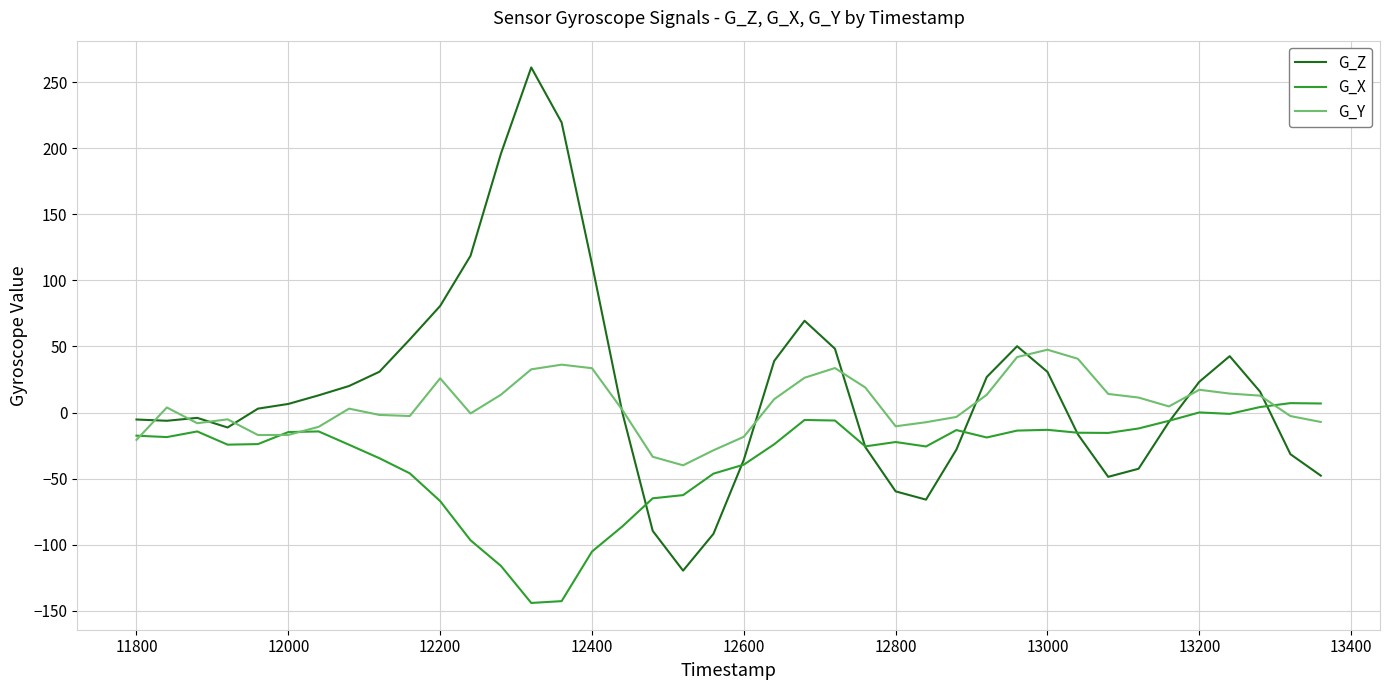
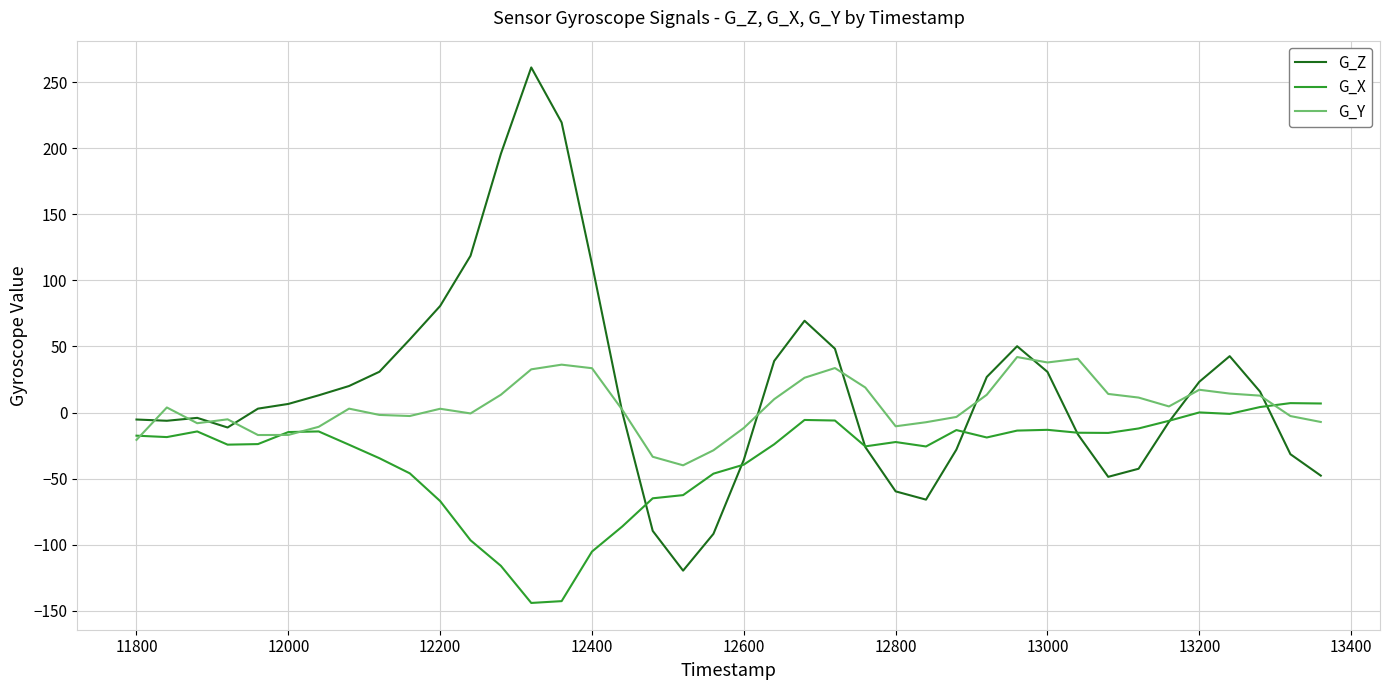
  {
    "G_Y": {
      "11800": -21,
      "12000": -17,
-     "12200": 26,
+     "12200": 3,
      "12400": 34,
-     "12600": -18,
+     "12600": -12,
      "12800": -10,
-     "13000": 48,
+     "13000": 38,
      "13200": 17
    }
  }
